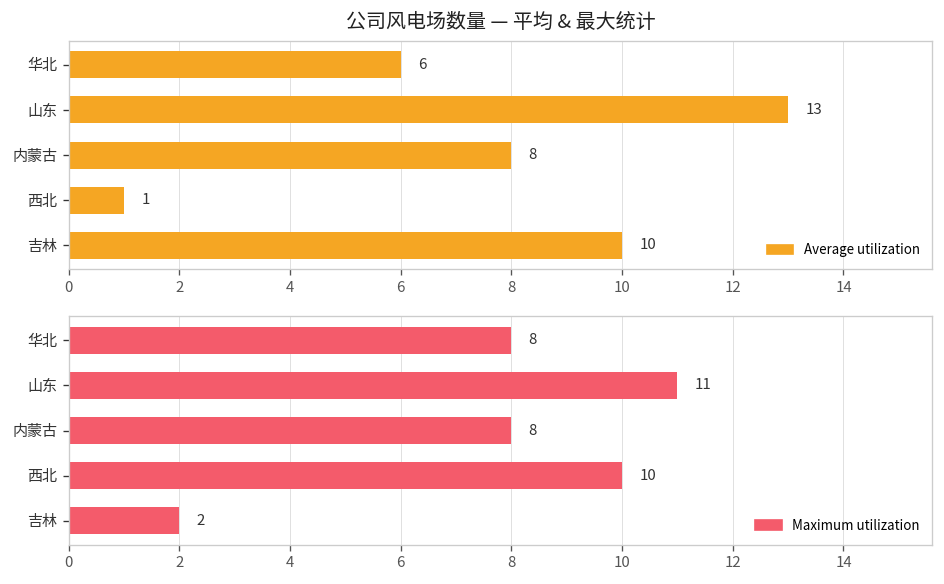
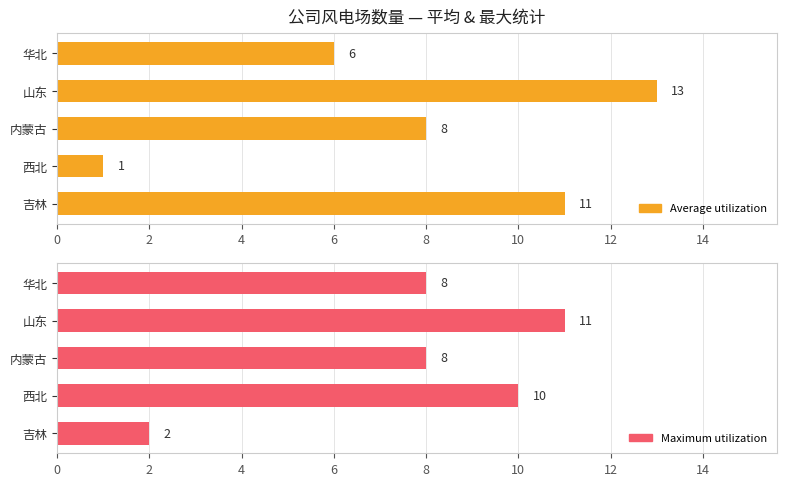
  {
    "公司风电场数量 — 平均 & 最大统计": {
      "华北": 6,
      "山东": 13,
      "内蒙古": 8,
      "西北": 1,
-     "吉林": 10
+     "吉林": 11
    }
  }
